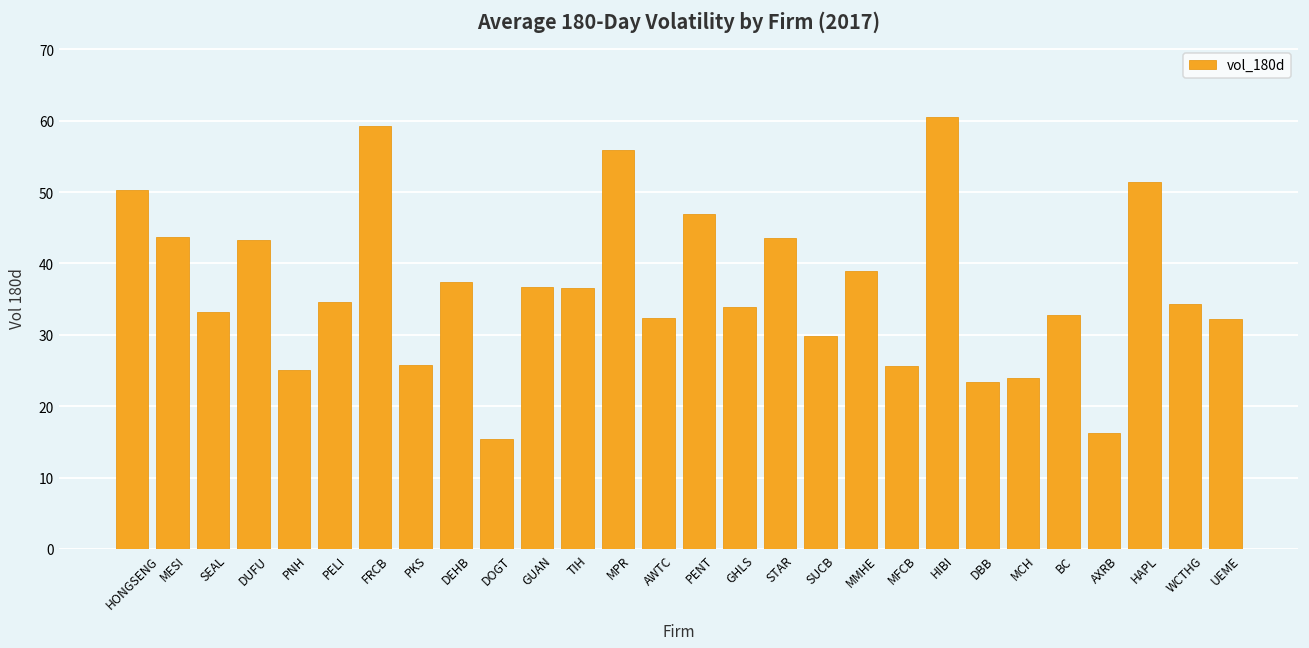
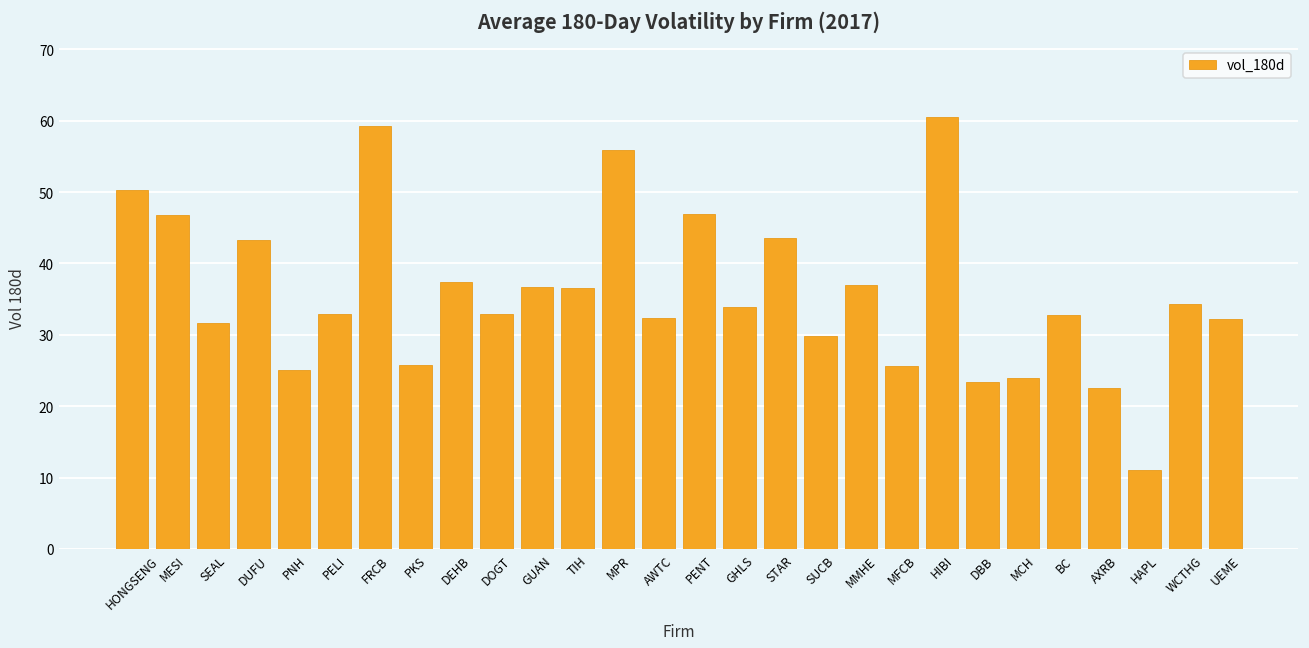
  {
    "HONGSENG": 50,
-   "MESI": 44,
-   "SEAL": 33,
+   "MESI": 47,
+   "SEAL": 32,
    "DUFU": 43,
    "PNH": 25,
-   "PELI": 35,
+   "PELI": 33,
    "FRCB": 59,
    "PKS": 26,
    "DEHB": 37,
-   "DOGT": 15,
+   "DOGT": 33,
    "GUAN": 37,
    "TIH": 37,
    "MPR": 56,
    "AWTC": 32,
    "PENT": 47,
    "GHLS": 34,
    "STAR": 44,
    "SUCB": 30,
-   "MMHE": 39,
+   "MMHE": 37,
    "MFCB": 26,
    "HIBI": 60,
    "DBB": 23,
    "MCH": 24,
    "BC": 33,
-   "AXRB": 16,
-   "HAPL": 51,
+   "AXRB": 23,
+   "HAPL": 11,
    "WCTHG": 34,
    "UEME": 32
  }
